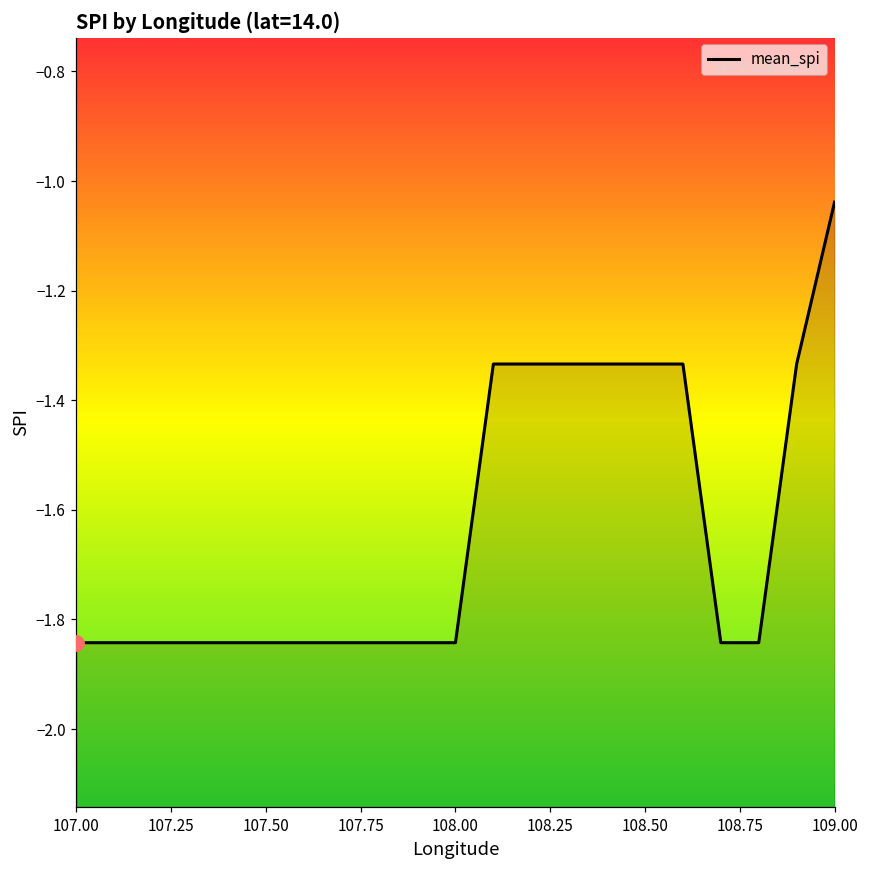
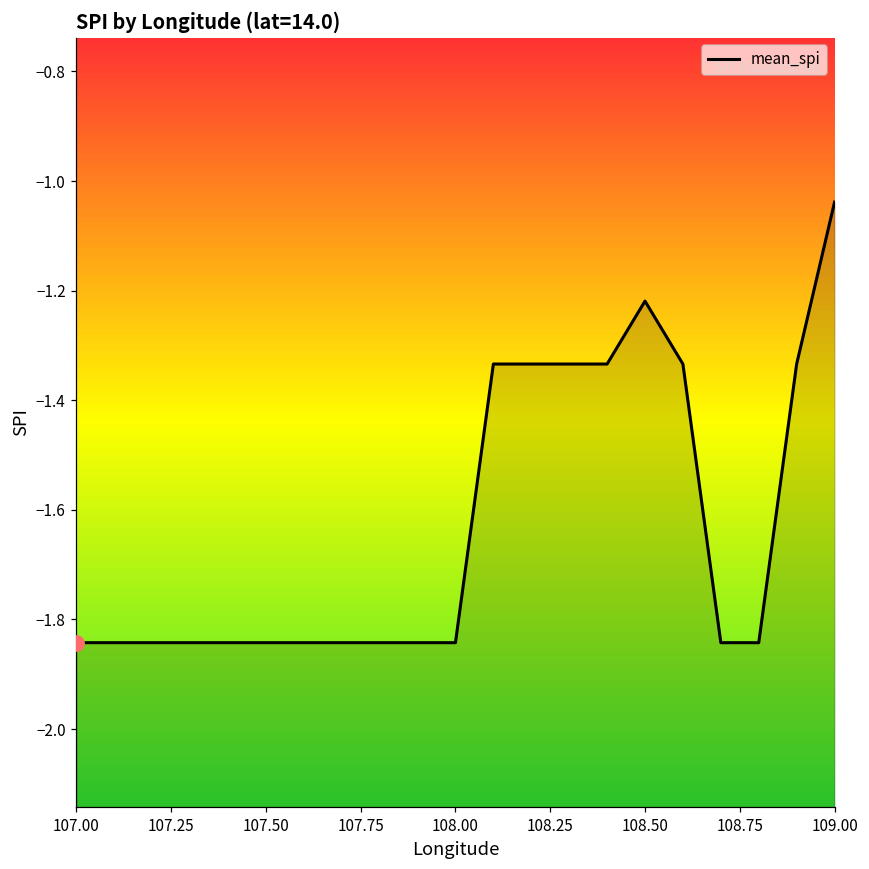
  {
    "mean_spi": {
      "107.50": -1.84,
      "108.00": -1.84,
-     "108.50": -1.33,
+     "108.50": -1.22,
      "109.00": -1.04
    }
  }
